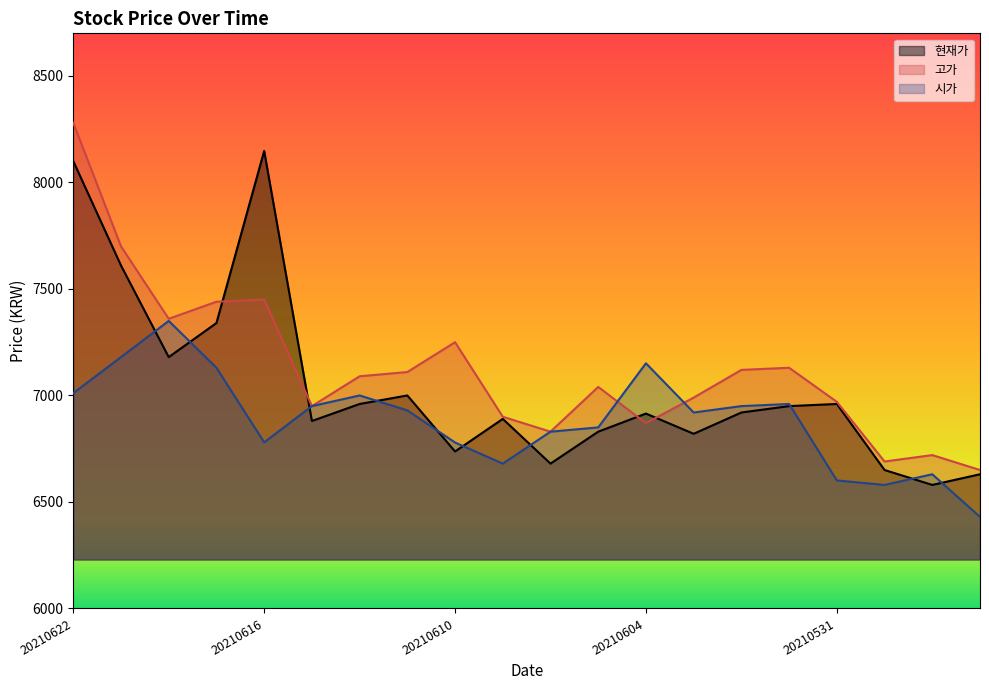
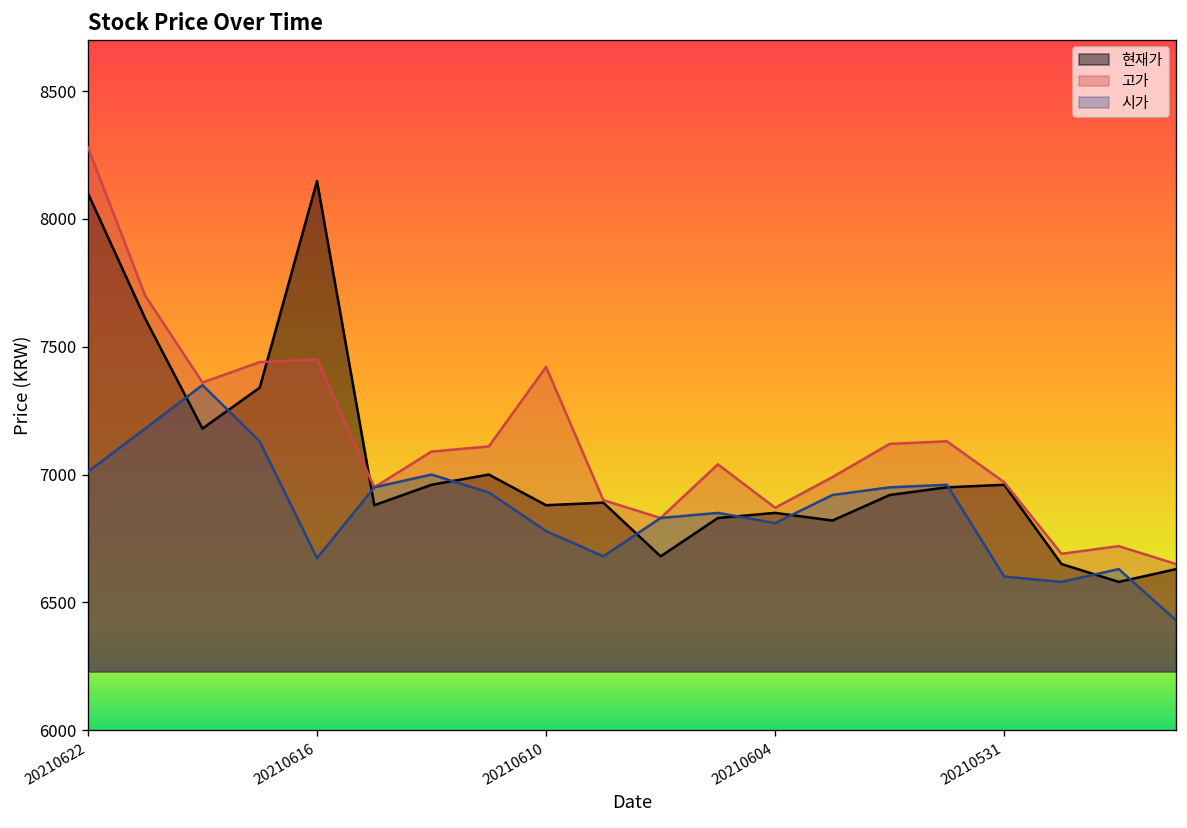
  {
    "현재가": {
      "20210622": 8100,
      "20210616": 8150,
-     "20210610": 6740,
-     "20210604": 6920
+     "20210610": 6880,
+     "20210604": 6850
    },
    "고가": {
      "20210622": 8280,
      "20210616": 7450,
-     "20210610": 7250,
+     "20210610": 7420,
      "20210604": 6870
    },
    "시가": {
      "20210622": 7010,
-     "20210616": 6780,
+     "20210616": 6670,
      "20210610": 6780,
-     "20210604": 7150,
+     "20210604": 6810,
      "20210531": 6600
    }
  }
